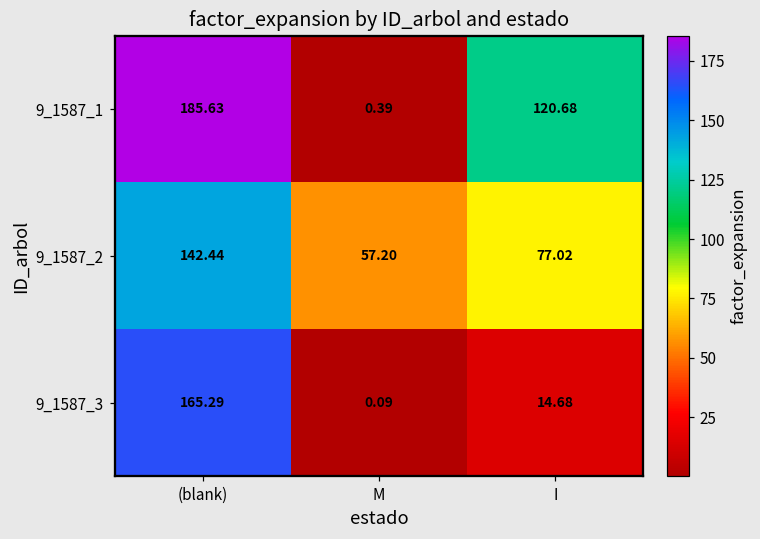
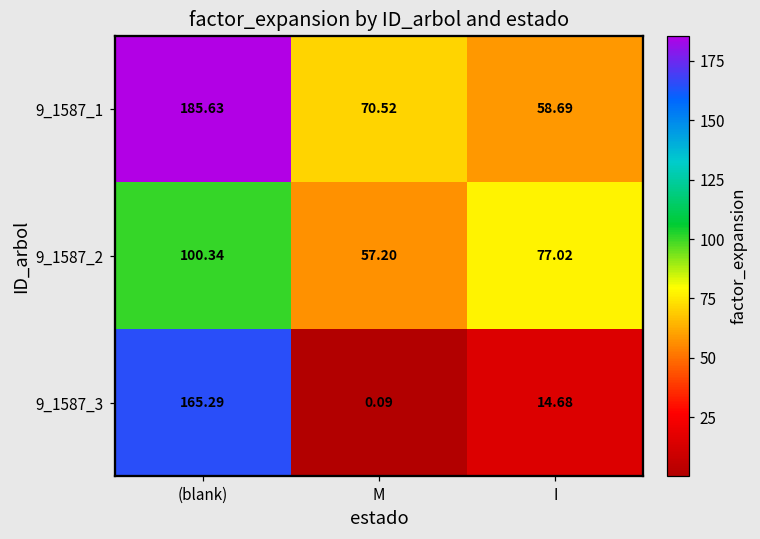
  {
    "9_1587_1": {
      "(blank)": 185.63,
-     "M": 0.39,
-     "I": 120.68
+     "M": 70.52,
+     "I": 58.69
    },
    "9_1587_2": {
-     "(blank)": 142.44,
+     "(blank)": 100.34,
      "M": 57.20,
      "I": 77.02
    },
    "9_1587_3": {
      "(blank)": 165.29,
      "M": 0.09,
      "I": 14.68
    }
  }
